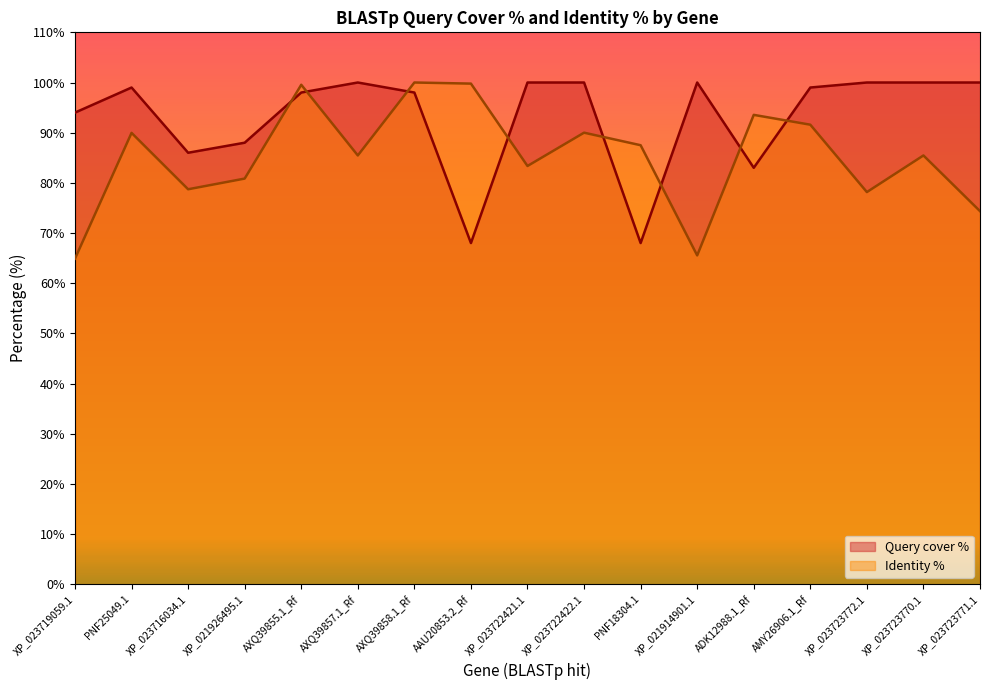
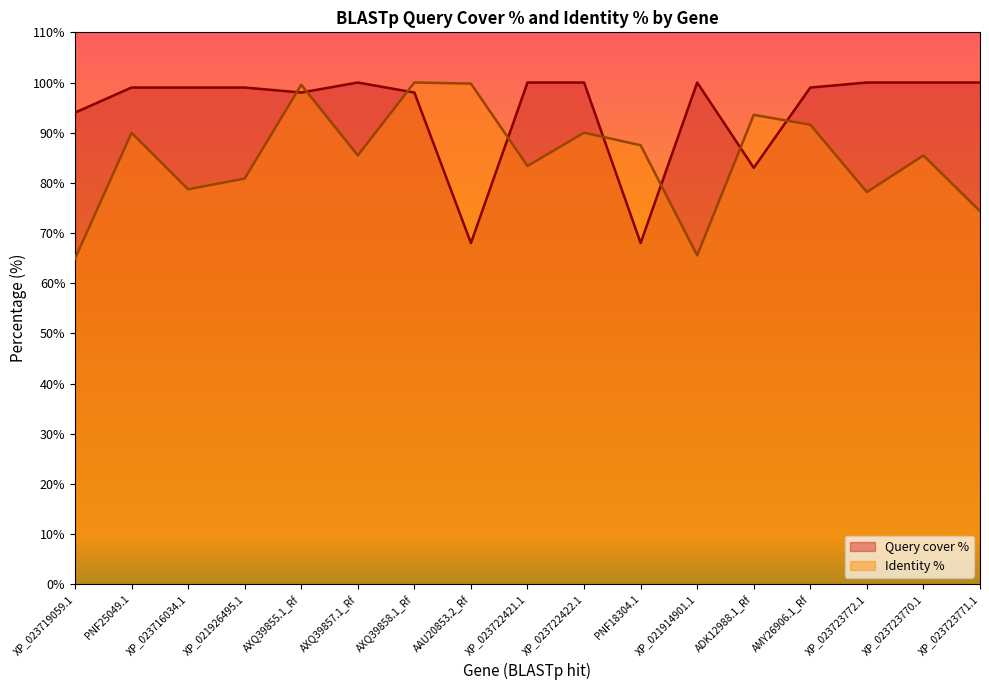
  {
    "Query cover %": {
      "XP_023719059.1": "94%",
      "PNF25049.1": "99%",
-     "XP_023716034.1": "86%",
-     "XP_021926495.1": "88%",
+     "XP_023716034.1": "99%",
+     "XP_021926495.1": "99%",
      "AXQ39855.1_Rf": "98%",
      "AXQ39857.1_Rf": "100%",
      "AXQ39858.1_Rf": "98%",
      "AAU20853.2_Rf": "68%",
      "XP_023722421.1": "100%",
      "XP_023722422.1": "100%",
      "PNF18304.1": "68%",
      "XP_021914901.1": "100%",
      "ADK12988.1_Rf": "83%",
      "AMY26906.1_Rf": "99%",
      "XP_023723772.1": "100%",
      "XP_023723770.1": "100%",
      "XP_023723771.1": "100%"
    },
    "Identity %": {
      "XP_023719059.1": "65%",
      "PNF25049.1": "90%",
      "XP_023716034.1": "79%",
      "XP_021926495.1": "81%",
      "AXQ39855.1_Rf": "100%",
      "AXQ39857.1_Rf": "85%",
      "AXQ39858.1_Rf": "100%",
      "AAU20853.2_Rf": "100%",
      "XP_023722421.1": "83%",
      "XP_023722422.1": "90%",
      "PNF18304.1": "88%",
      "XP_021914901.1": "66%",
      "ADK12988.1_Rf": "94%",
      "AMY26906.1_Rf": "92%",
      "XP_023723772.1": "78%",
      "XP_023723770.1": "85%",
      "XP_023723771.1": "74%"
    }
  }
